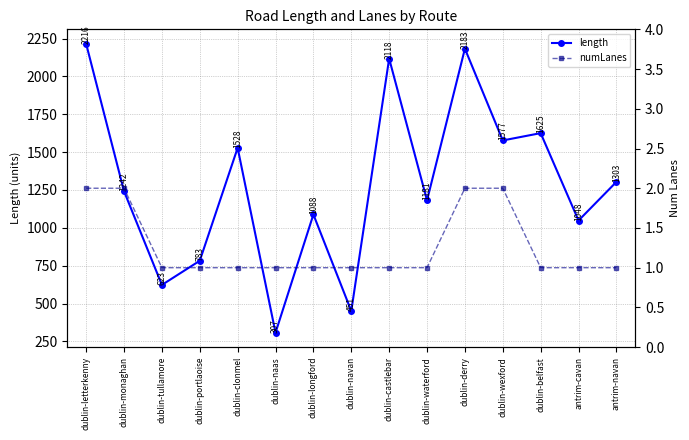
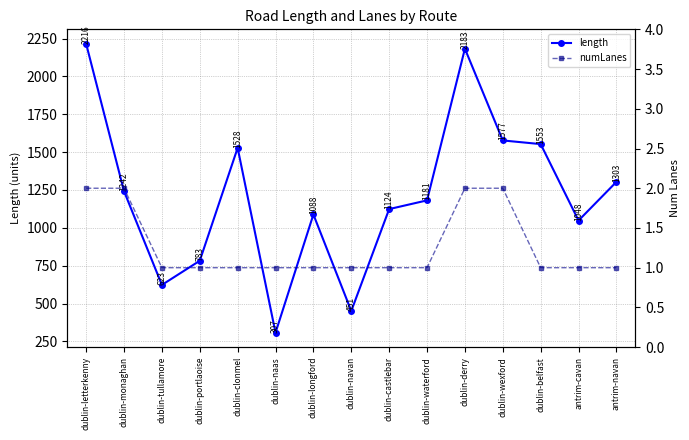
  {
    "length": {
      "dublin-letterkenny": 2216,
      "dublin-tullamore": 623,
      "dublin-portlaoise": 783,
      "dublin-clonmel": 1528,
      "dublin-naas": 307,
      "dublin-longford": 1088,
      "dublin-navan": 451,
-     "dublin-castlebar": 2118,
+     "dublin-castlebar": 1124,
      "dublin-waterford": 1181,
      "dublin-derry": 2183,
      "dublin-wexford": 1577,
-     "dublin-belfast": 1625,
+     "dublin-belfast": 1553,
      "antrim-cavan": 1048,
      "antrim-navan": 1303
    }
  }
